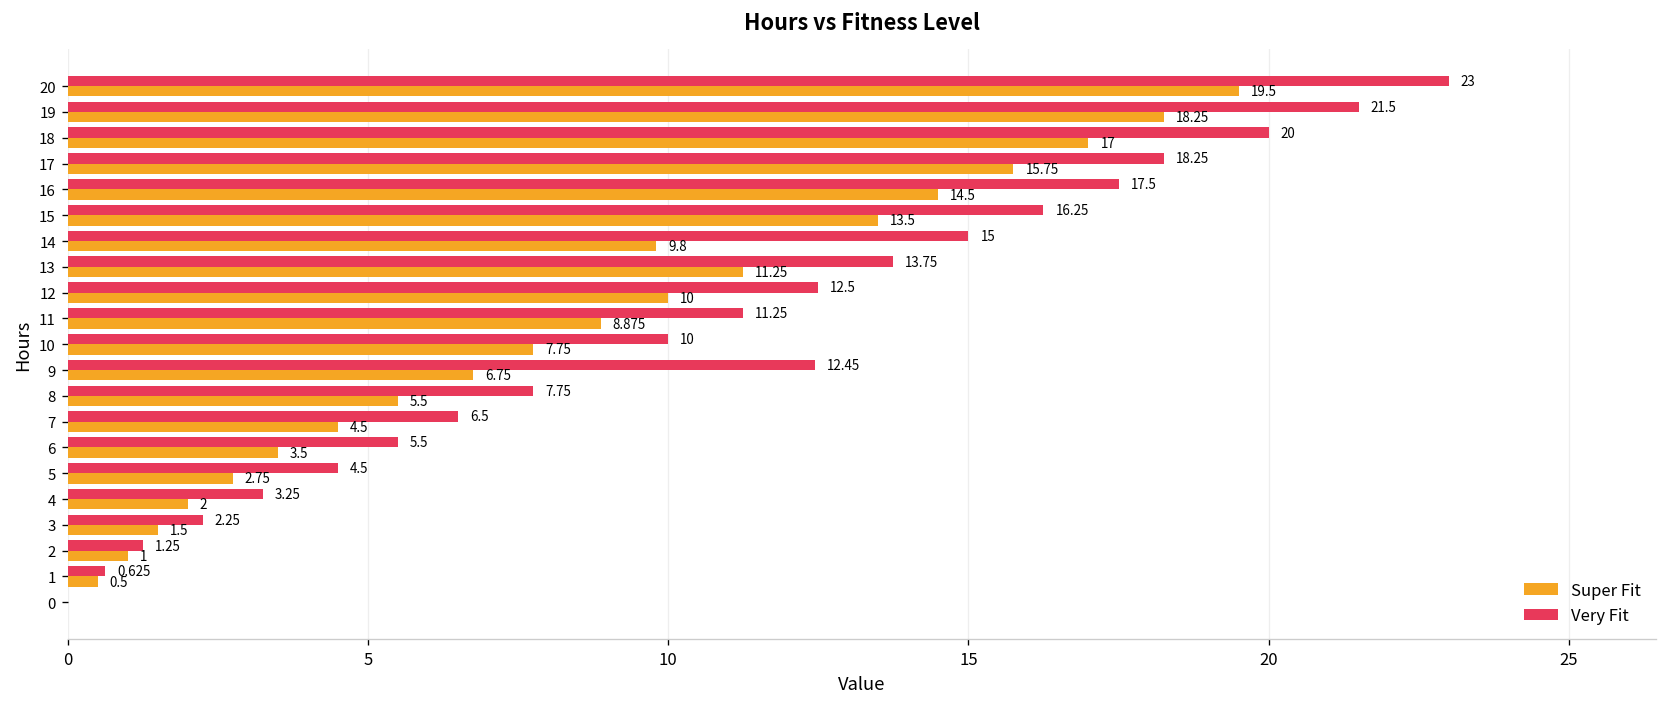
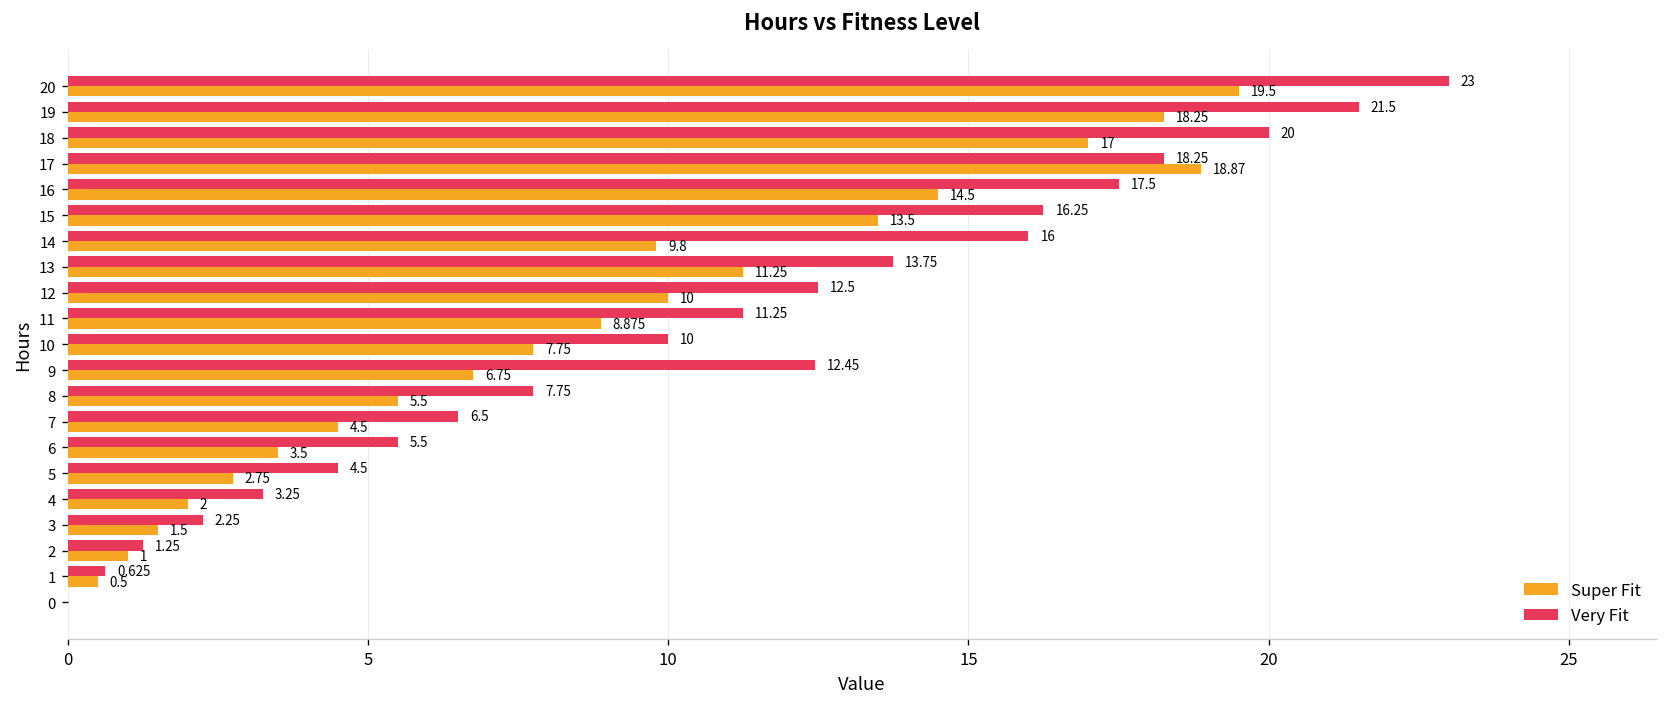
  {
    "Super Fit": {
      "20": 19.5,
      "19": 18.25,
      "18": 17,
-     "17": 15.75,
+     "17": 18.87,
      "16": 14.5,
      "15": 13.5,
      "14": 9.8,
      "13": 11.25,
      "12": 10,
      "11": 8.875,
      "10": 7.75,
      "9": 6.75,
      "8": 5.5,
      "7": 4.5,
      "6": 3.5,
      "5": 2.75,
      "3": 1.5,
      "1": 0.5
    },
    "Very Fit": {
      "20": 23,
      "19": 21.5,
      "18": 20,
      "17": 18.25,
      "16": 17.5,
      "15": 16.25,
-     "14": 15,
+     "14": 16,
      "13": 13.75,
      "12": 12.5,
      "11": 11.25,
      "10": 10,
      "9": 12.45,
      "8": 7.75,
      "7": 6.5,
      "6": 5.5,
      "5": 4.5,
      "4": 3.25,
      "3": 2,
      "2": 1,
      "1": 0.625
    }
  }
